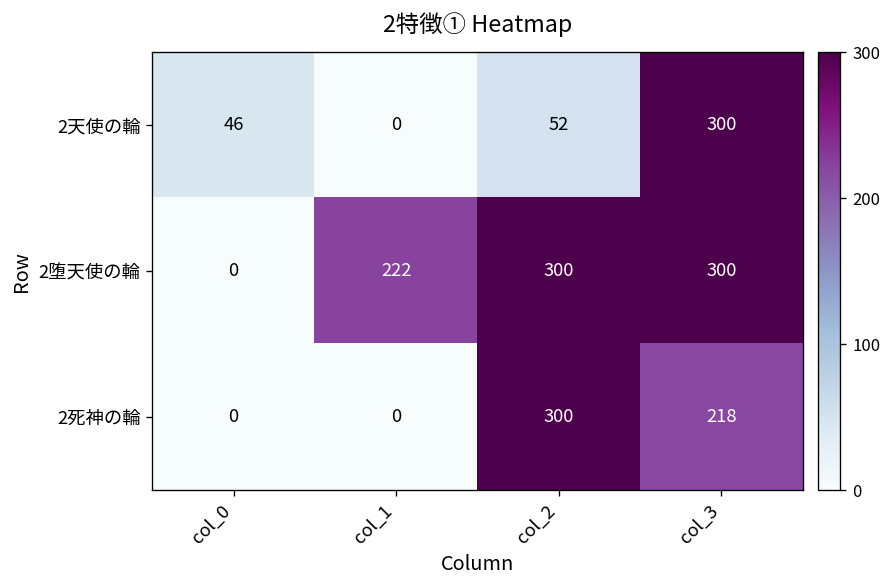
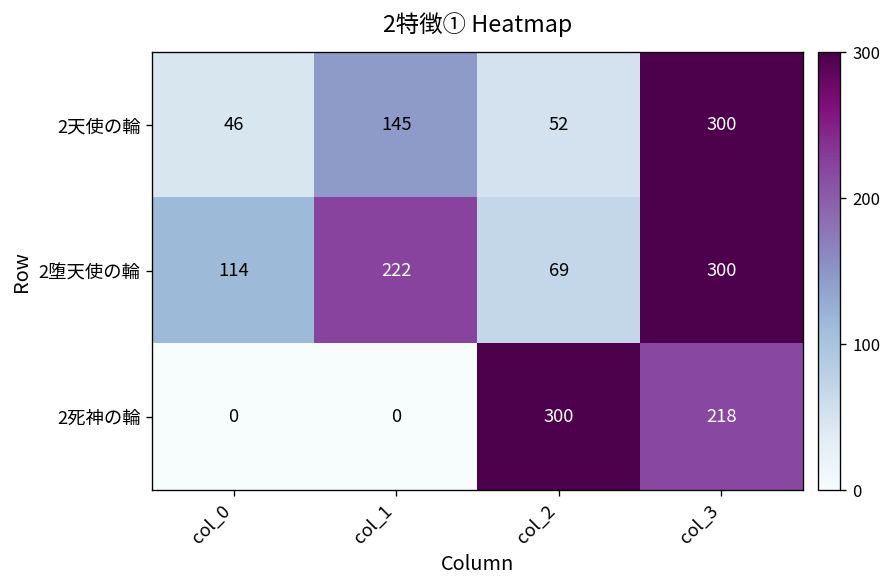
  {
    "2天使の輪": {
      "col_0": 46,
-     "col_1": 0,
+     "col_1": 145,
      "col_2": 52,
      "col_3": 300
    },
    "2堕天使の輪": {
-     "col_0": 0,
+     "col_0": 114,
      "col_1": 222,
-     "col_2": 300,
+     "col_2": 69,
      "col_3": 300
    },
    "2死神の輪": {
      "col_0": 0,
      "col_1": 0,
      "col_2": 300,
      "col_3": 218
    }
  }
